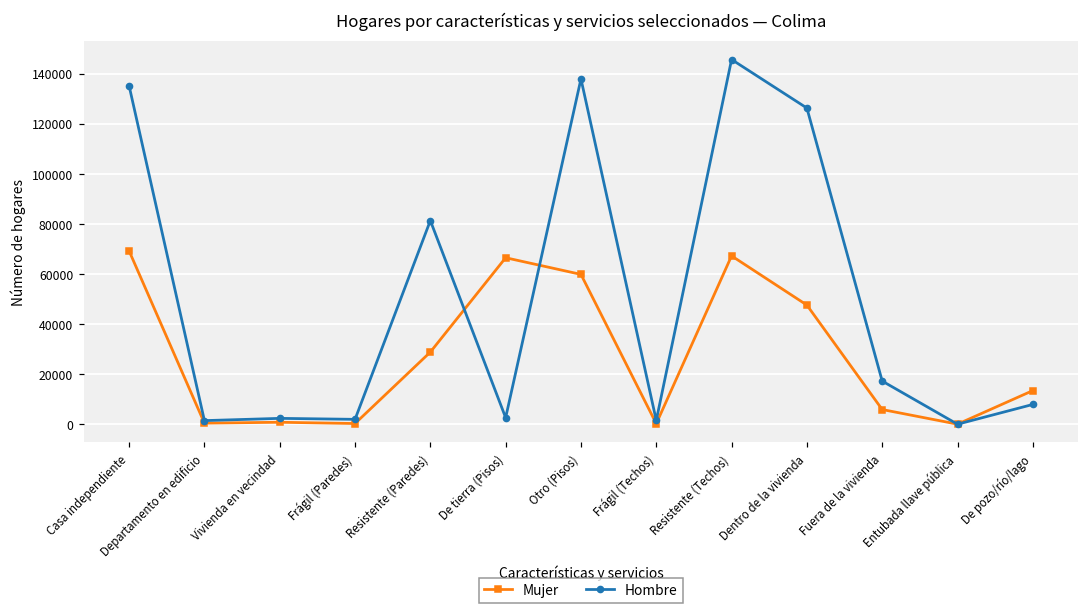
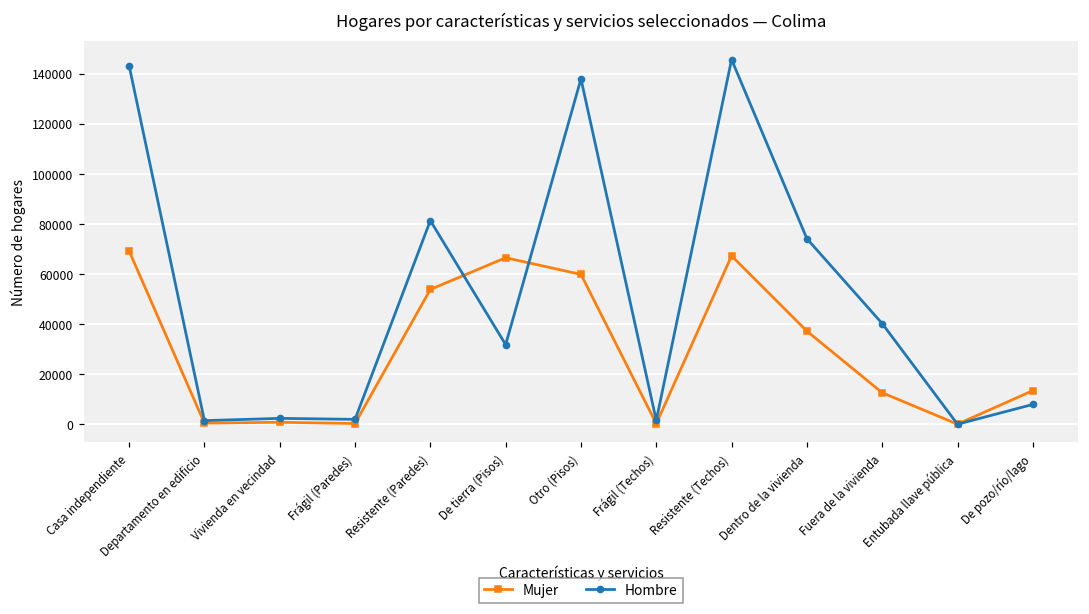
  {
    "Mujer": {
      "Casa independiente": 69000,
      "Vivienda en vecindad": 1000,
      "Frágil (Paredes)": 0,
-     "Resistente (Paredes)": 29000,
+     "Resistente (Paredes)": 54000,
      "De tierra (Pisos)": 67000,
      "Otro (Pisos)": 60000,
      "Frágil (Techos)": 0,
      "Resistente (Techos)": 67000,
-     "Dentro de la vivienda": 48000,
-     "Fuera de la vivienda": 6000,
+     "Dentro de la vivienda": 37000,
+     "Fuera de la vivienda": 13000,
      "De pozo/río/lago": 14000
    },
    "Hombre": {
-     "Casa independiente": 135000,
+     "Casa independiente": 143000,
      "Vivienda en vecindad": 2000,
      "Frágil (Paredes)": 2000,
      "Resistente (Paredes)": 81000,
-     "De tierra (Pisos)": 3000,
+     "De tierra (Pisos)": 32000,
      "Otro (Pisos)": 138000,
      "Frágil (Techos)": 2000,
      "Resistente (Techos)": 146000,
-     "Dentro de la vivienda": 126000,
-     "Fuera de la vivienda": 17000,
+     "Dentro de la vivienda": 74000,
+     "Fuera de la vivienda": 40000,
      "De pozo/río/lago": 8000
    }
  }
